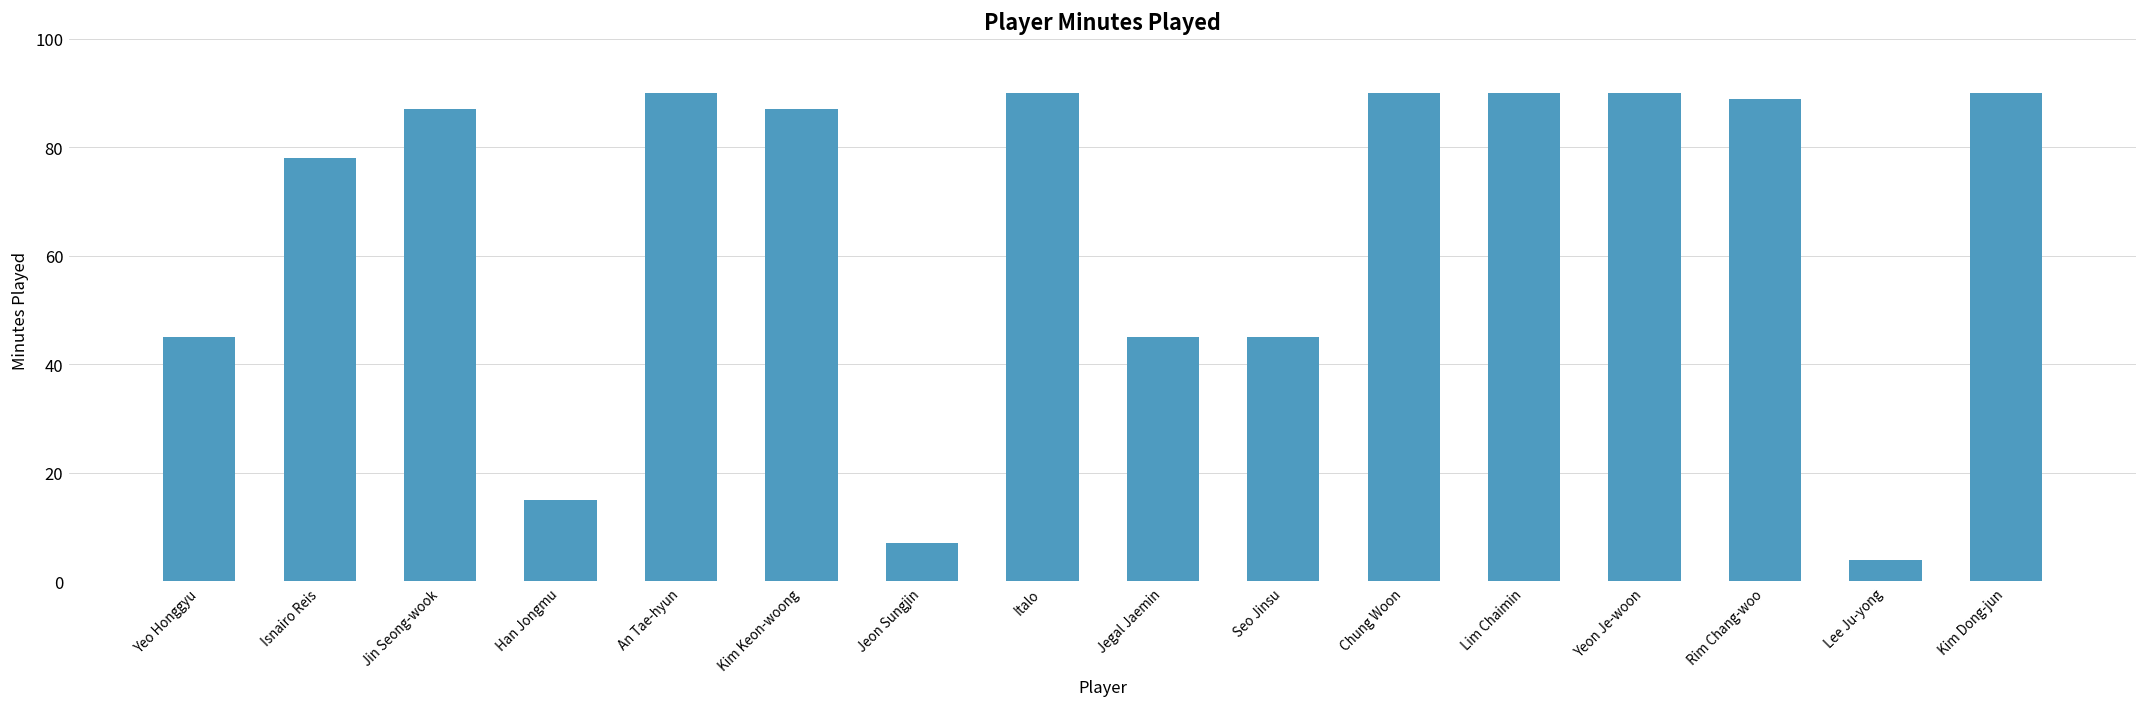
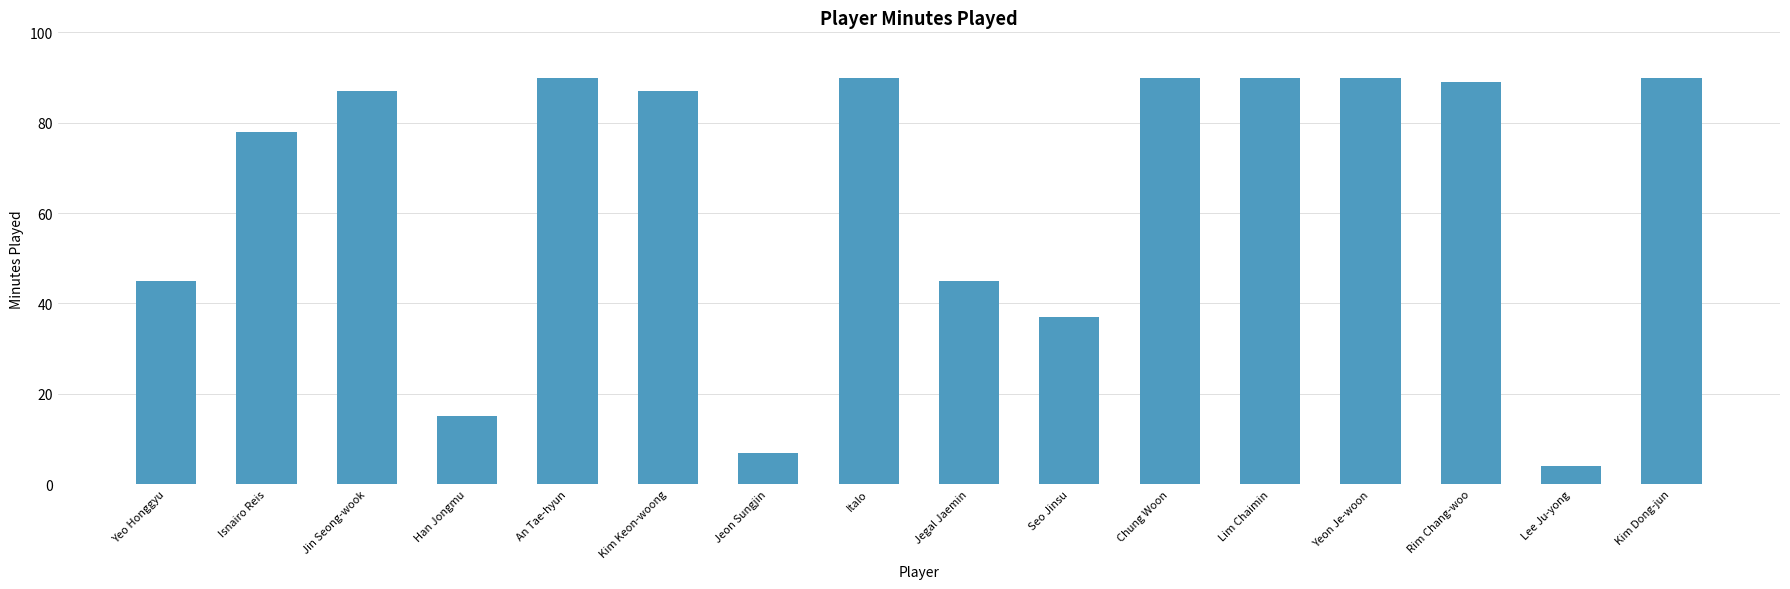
  {
    "Yeo Honggyu": 45,
    "Isnairo Reis": 78,
    "Jin Seong-wook": 87,
    "Han Jongmu": 15,
    "An Tae-hyun": 90,
    "Kim Keon-woong": 87,
    "Jeon Sungjin": 7,
    "Italo": 90,
    "Jegal Jaemin": 45,
-   "Seo Jinsu": 45,
+   "Seo Jinsu": 37,
    "Chung Woon": 90,
    "Lim Chaimin": 90,
    "Yeon Je-woon": 90,
    "Rim Chang-woo": 89,
    "Lee Ju-yong": 4,
    "Kim Dong-jun": 90
  }
